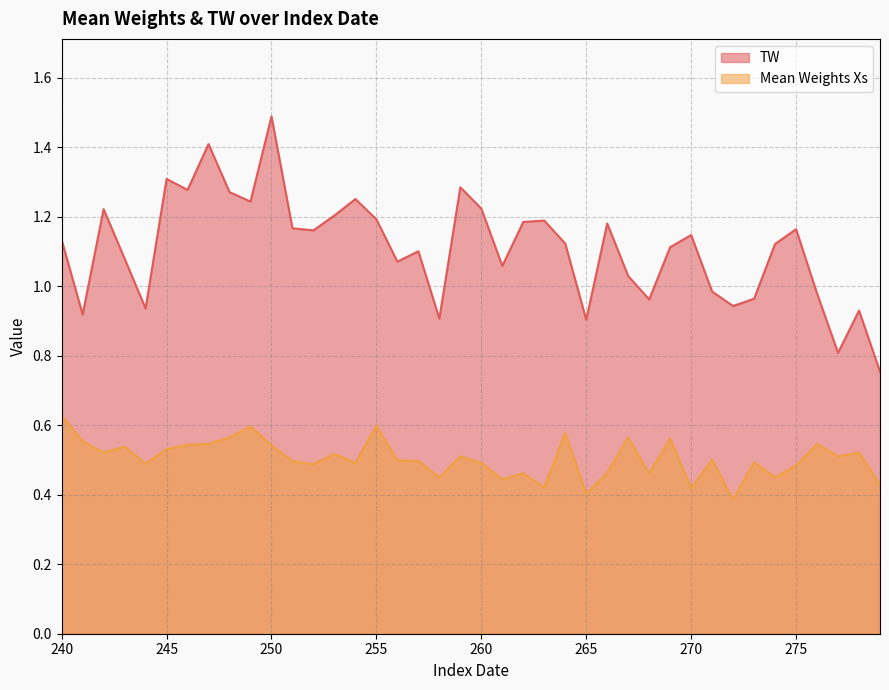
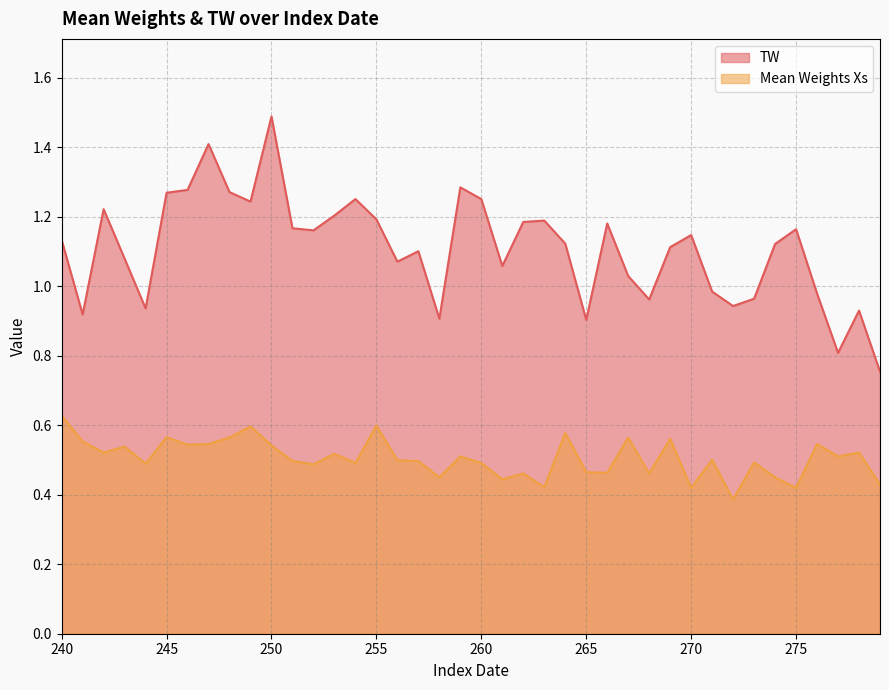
  {
    "TW": {
      "240": 1.13,
-     "245": 1.31,
+     "245": 1.27,
      "250": 1.49,
      "255": 1.19,
-     "260": 1.22,
+     "260": 1.25,
      "265": 0.90,
      "270": 1.15,
      "275": 1.16
    },
    "Mean Weights Xs": {
      "240": 0.63,
-     "245": 0.53,
+     "245": 0.57,
      "250": 0.54,
      "255": 0.60,
      "260": 0.49,
-     "265": 0.40,
+     "265": 0.47,
      "270": 0.42,
-     "275": 0.48
+     "275": 0.42
    }
  }
